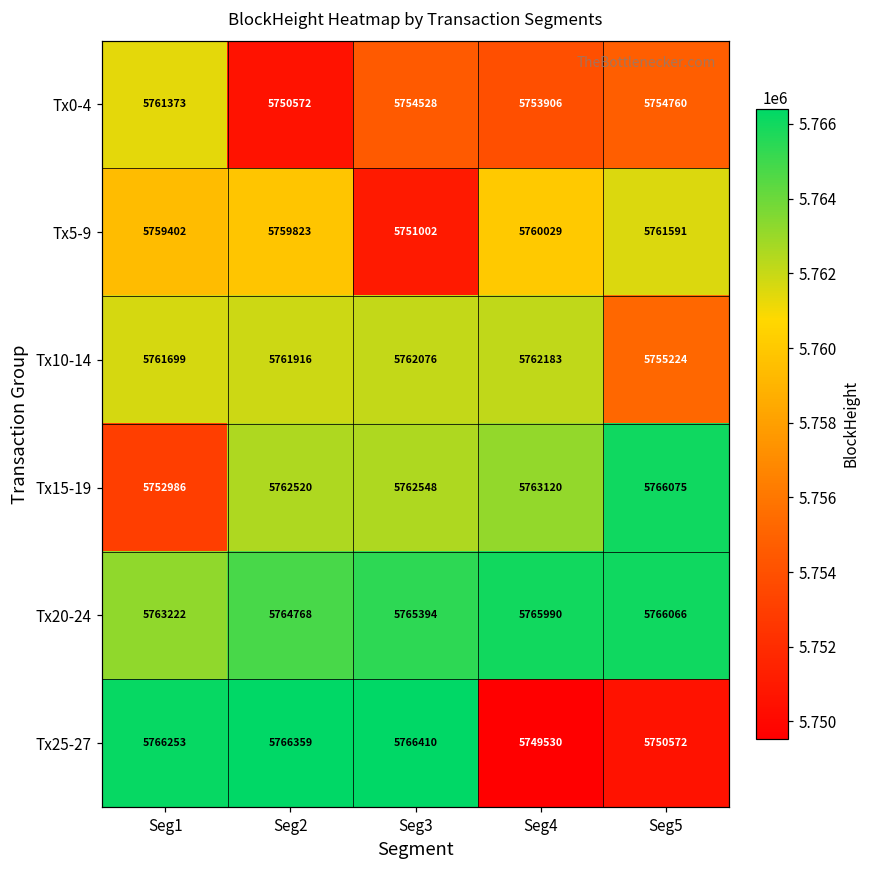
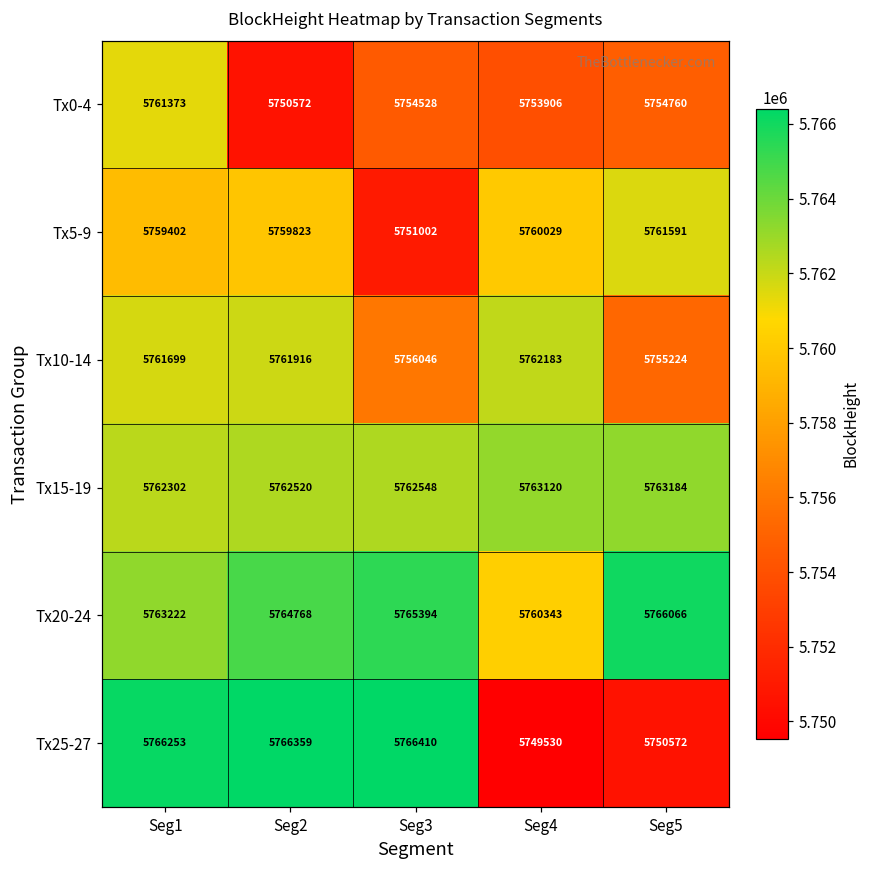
  {
    "Tx0-4": {
      "Seg1": 5761373,
      "Seg2": 5750572,
      "Seg3": 5754528,
      "Seg4": 5753906
    },
    "Tx5-9": {
      "Seg1": 5759402,
      "Seg2": 5759823,
      "Seg3": 5751002,
      "Seg4": 5760029,
      "Seg5": 5761591
    },
    "Tx10-14": {
      "Seg1": 5761699,
      "Seg2": 5761916,
-     "Seg3": 5762076,
+     "Seg3": 5756046,
      "Seg4": 5762183,
      "Seg5": 5755224
    },
    "Tx15-19": {
-     "Seg1": 5752986,
+     "Seg1": 5762302,
      "Seg2": 5762520,
      "Seg3": 5762548,
      "Seg4": 5763120,
-     "Seg5": 5766075
+     "Seg5": 5763184
    },
    "Tx20-24": {
      "Seg1": 5763222,
      "Seg2": 5764768,
      "Seg3": 5765394,
-     "Seg4": 5765990,
+     "Seg4": 5760343,
      "Seg5": 5766066
    },
    "Tx25-27": {
      "Seg1": 5766253,
      "Seg2": 5766359,
      "Seg3": 5766410,
      "Seg4": 5749530,
      "Seg5": 5750572
    }
  }
